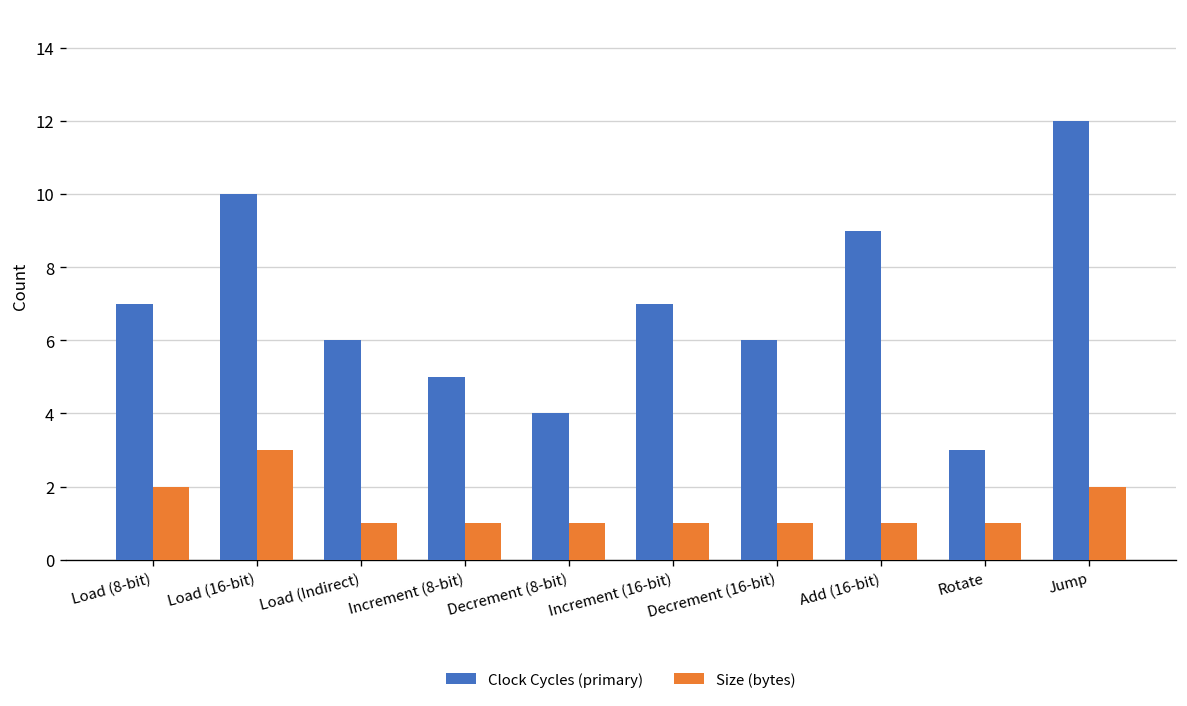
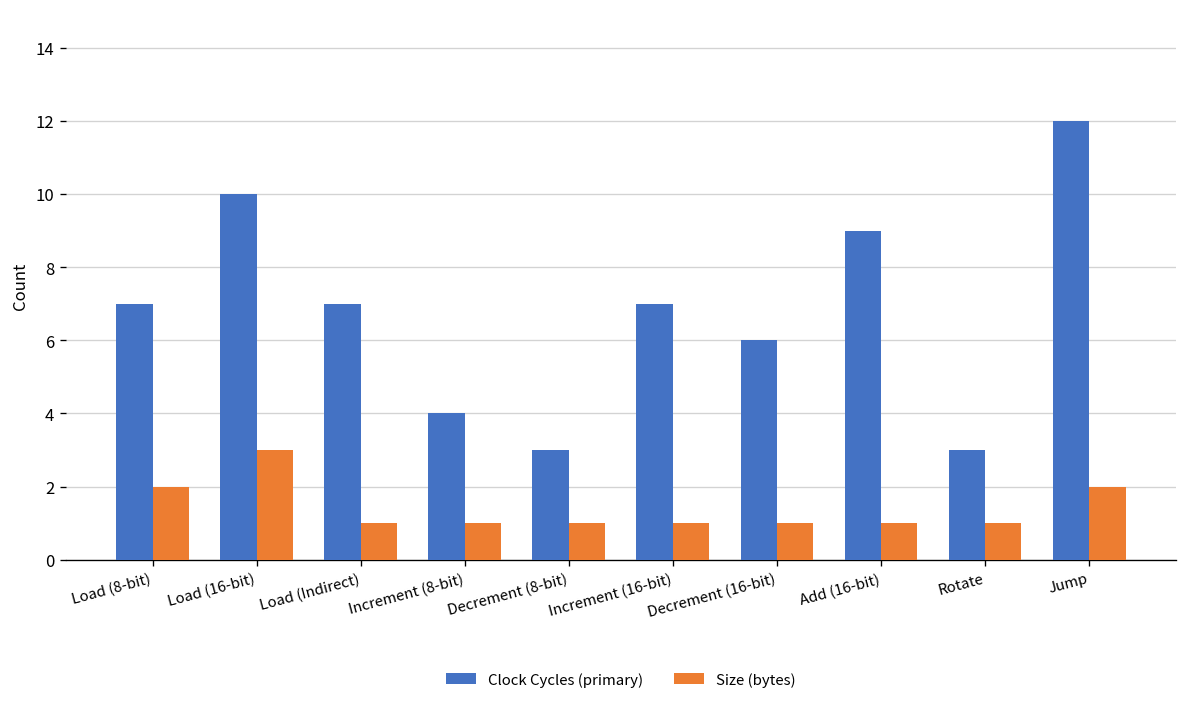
  {
    "Clock Cycles (primary)": {
      "Load (8-bit)": 7,
      "Load (16-bit)": 10,
-     "Load (Indirect)": 6,
-     "Increment (8-bit)": 5,
-     "Decrement (8-bit)": 4,
+     "Load (Indirect)": 7,
+     "Increment (8-bit)": 4,
+     "Decrement (8-bit)": 3,
      "Increment (16-bit)": 7,
      "Decrement (16-bit)": 6,
      "Add (16-bit)": 9,
      "Rotate": 3,
      "Jump": 12
    },
    "Size (bytes)": {
      "Load (8-bit)": 2,
      "Load (16-bit)": 3,
      "Load (Indirect)": 1,
      "Increment (8-bit)": 1,
      "Decrement (8-bit)": 1,
      "Increment (16-bit)": 1,
      "Decrement (16-bit)": 1,
      "Add (16-bit)": 1,
      "Rotate": 1,
      "Jump": 2
    }
  }
